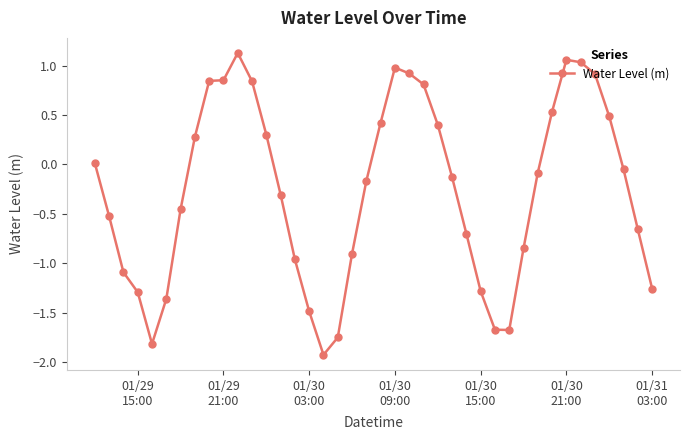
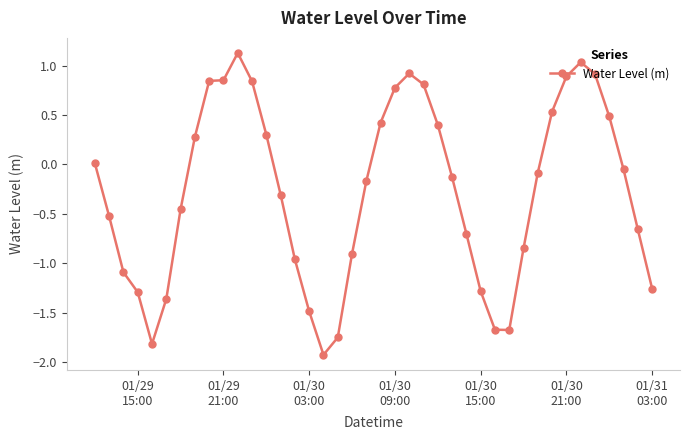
  {
    "01/29 15:00": -1.3,
    "01/29 21:00": 0.9,
    "01/30 03:00": -1.5,
-   "01/30 09:00": 1.0,
+   "01/30 09:00": 0.8,
    "01/30 15:00": -1.3,
-   "01/30 21:00": 1.1,
+   "01/30 21:00": 0.9,
    "01/31 03:00": -1.3
  }
